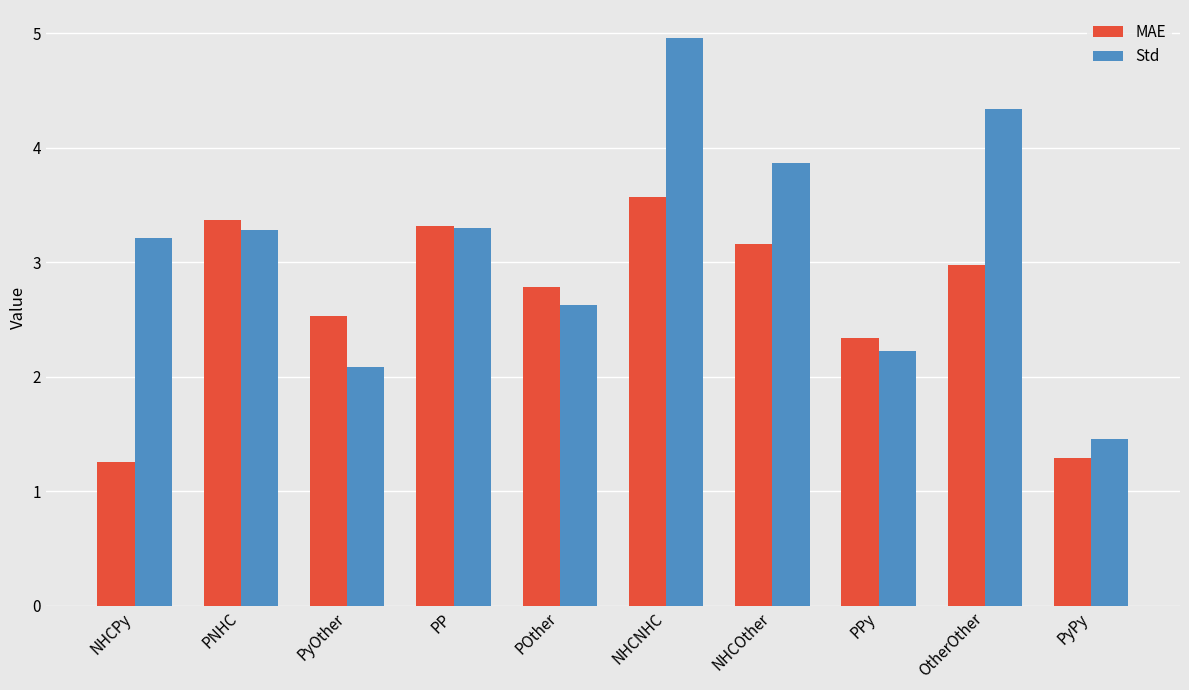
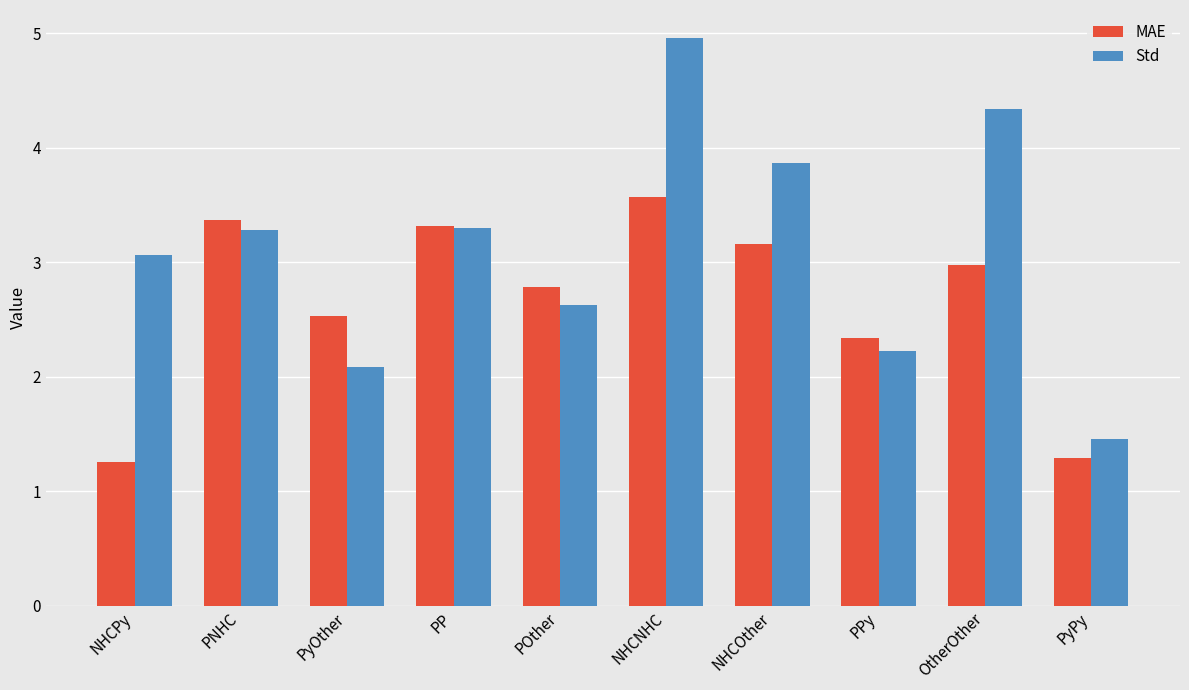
  {
    "MAE": {
      "NHCPy": 1.25,
      "PNHC": 3.37,
      "PyOther": 2.53,
      "PP": 3.32,
      "POther": 2.79,
      "NHCNHC": 3.57,
      "NHCOther": 3.16,
      "PPy": 2.34,
      "OtherOther": 2.97,
      "PyPy": 1.29
    },
    "Std": {
-     "NHCPy": 3.22,
+     "NHCPy": 3.07,
      "PNHC": 3.28,
      "PyOther": 2.09,
      "PP": 3.30,
      "POther": 2.63,
      "NHCNHC": 4.96,
      "NHCOther": 3.87,
      "PPy": 2.23,
      "OtherOther": 4.34,
      "PyPy": 1.46
    }
  }
